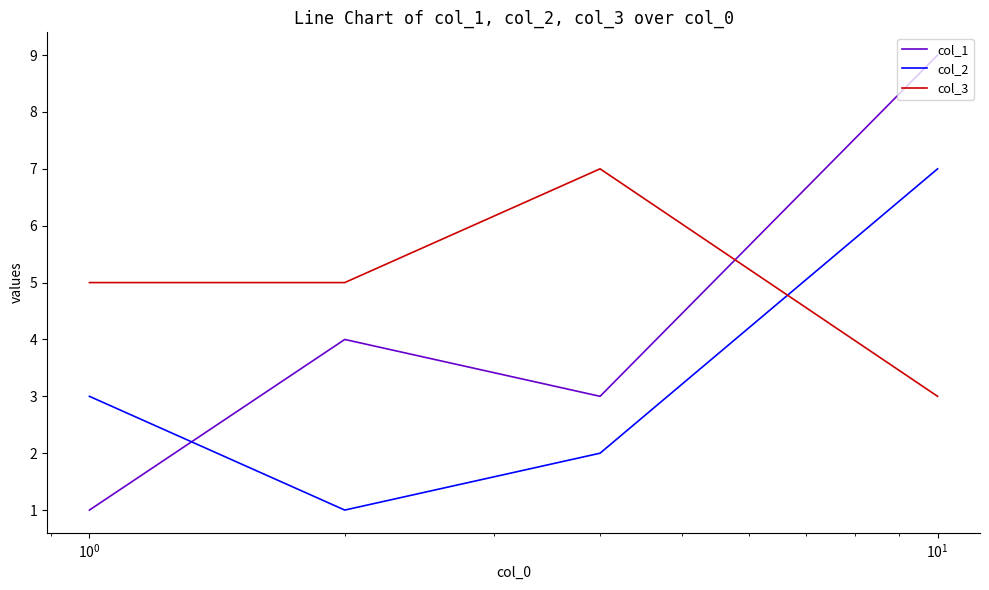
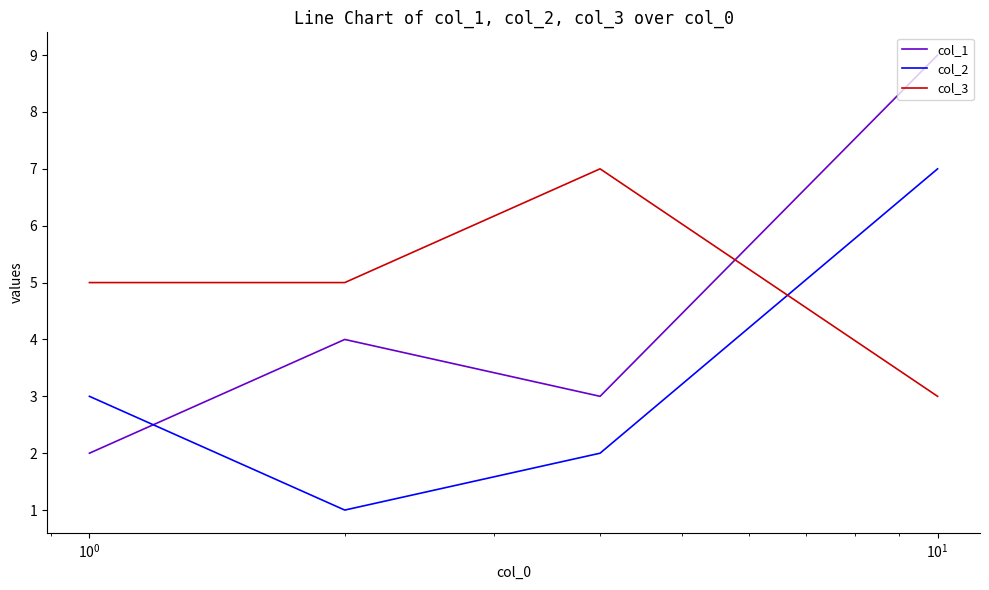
  {
    "col_1": {
-     "10^0": 1
+     "10^0": 2
    },
    "col_2": {
      "10^0": 3,
      "10^1": 7
    },
    "col_3": {
      "10^0": 5,
      "10^1": 3
    }
  }
